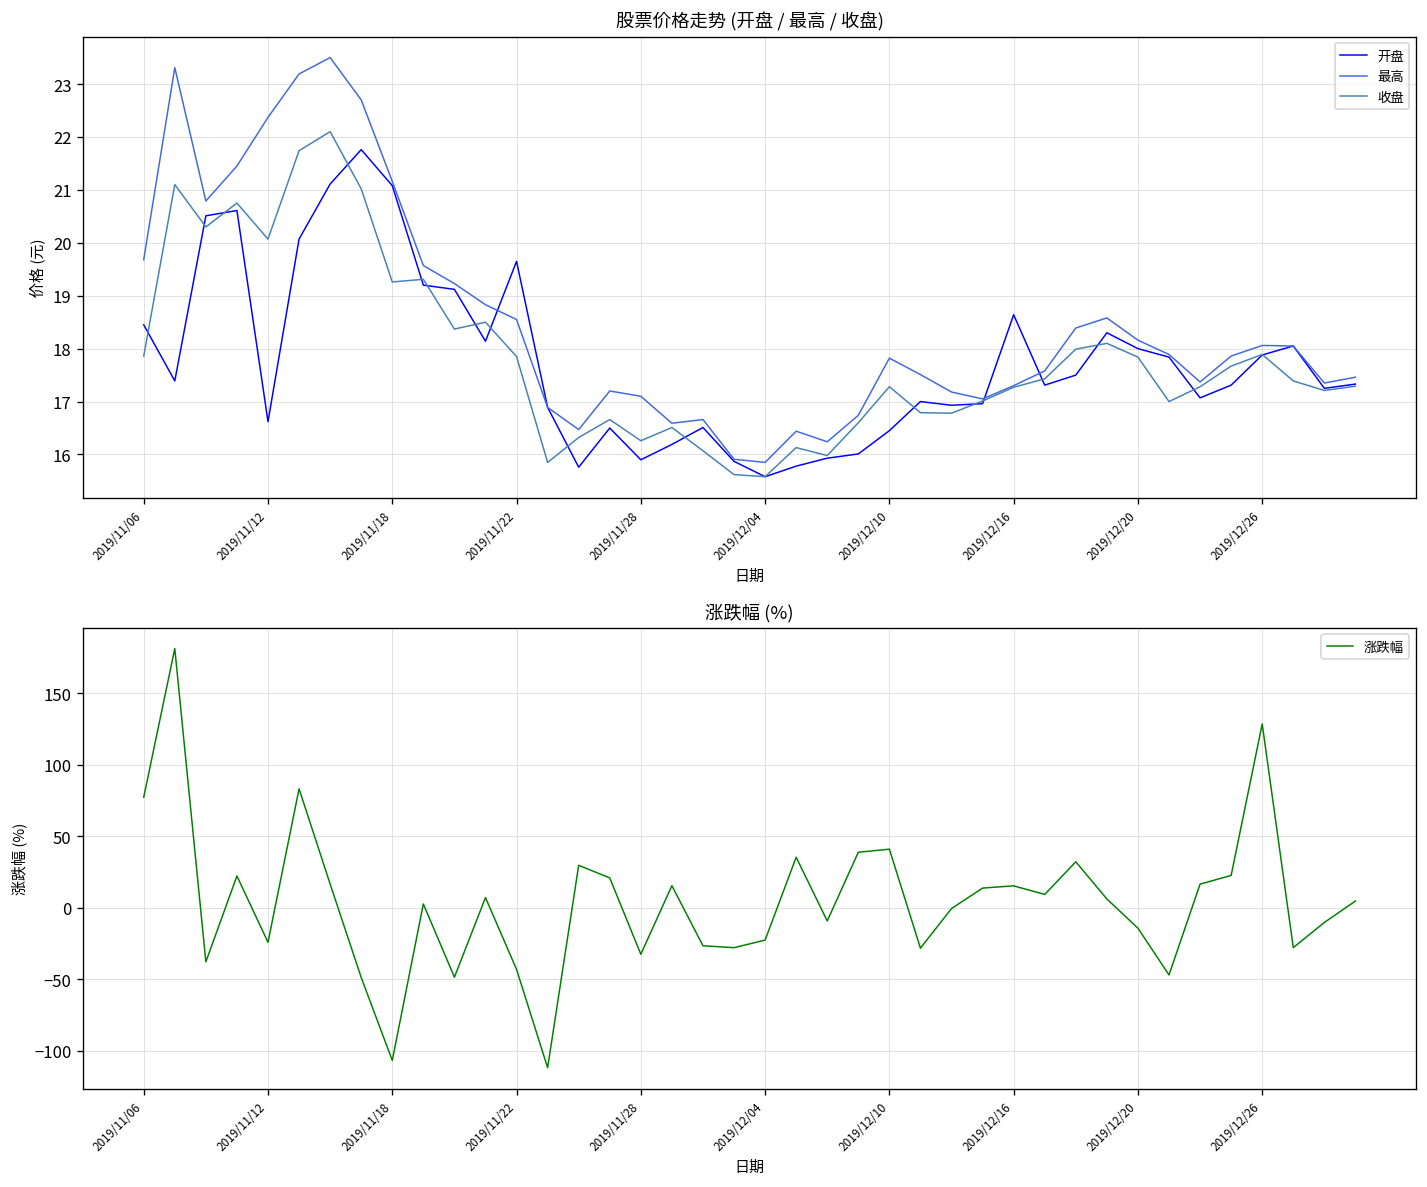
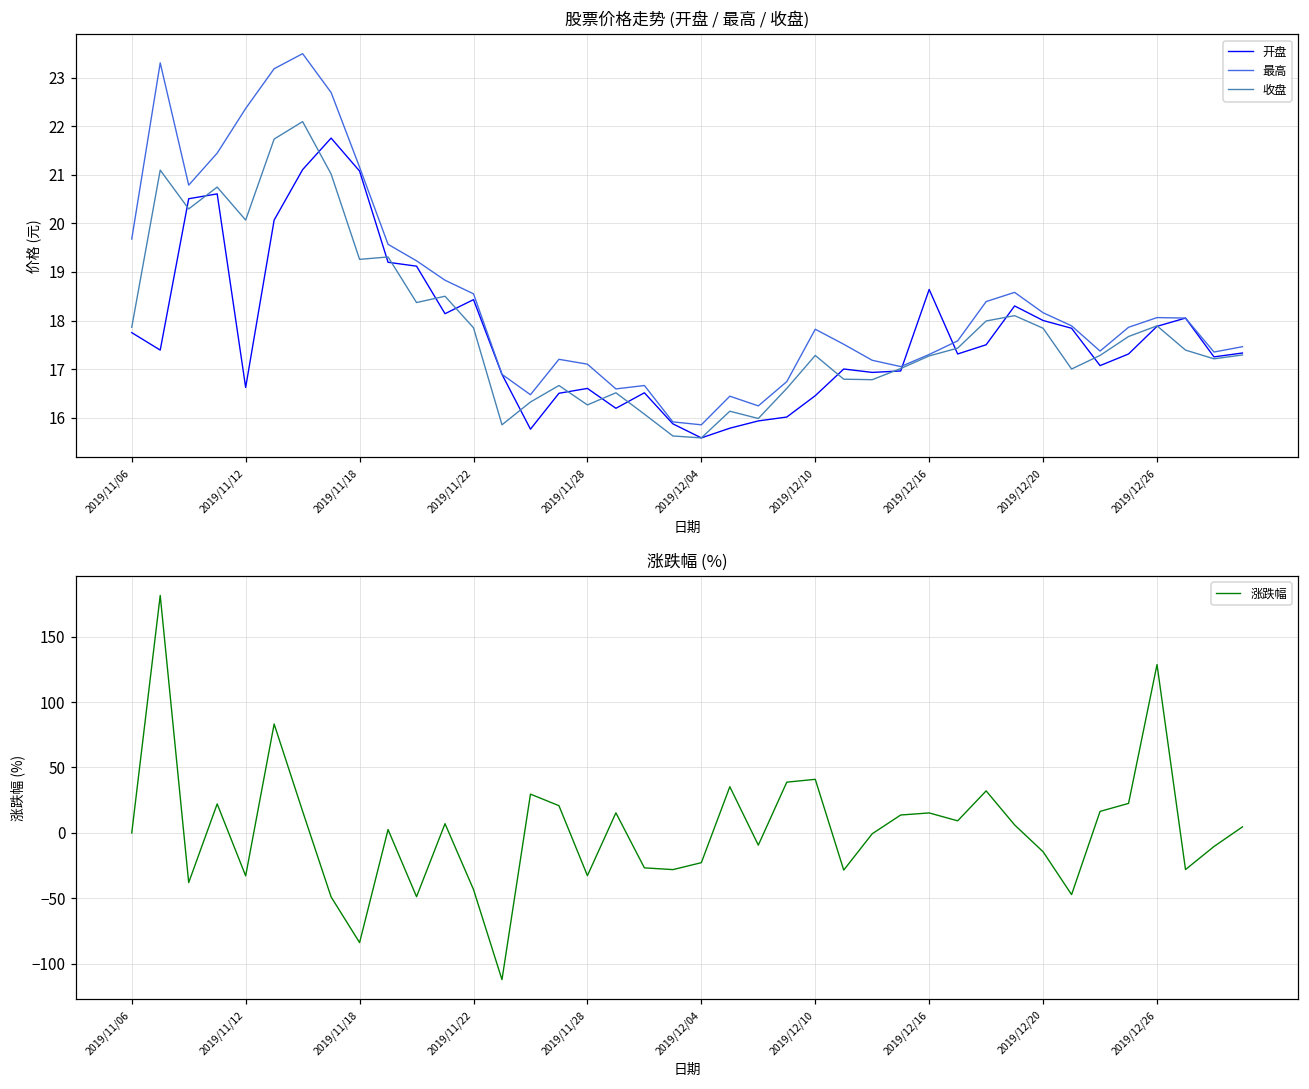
  {
    "股票价格走势 (开盘 / 最高 / 收盘)": {
      "开盘": {
-       "2019/11/06": 18.5,
+       "2019/11/06": 17.8,
        "2019/11/12": 16.6,
        "2019/11/18": 21.1,
-       "2019/11/22": 19.7,
-       "2019/11/28": 15.9,
+       "2019/11/22": 18.4,
+       "2019/11/28": 16.6,
        "2019/12/10": 16.5,
        "2019/12/16": 18.6,
        "2019/12/20": 18.0
      }
    },
    "涨跌幅 (%)": {
-     "2019/11/06": 77,
-     "2019/11/12": -24,
-     "2019/11/18": -107,
+     "2019/11/06": 0,
+     "2019/11/12": -33,
+     "2019/11/18": -84,
      "2019/11/22": -43,
      "2019/11/28": -33,
      "2019/12/04": -23,
      "2019/12/10": 41,
      "2019/12/16": 15,
      "2019/12/20": -14,
      "2019/12/26": 129
    }
  }
